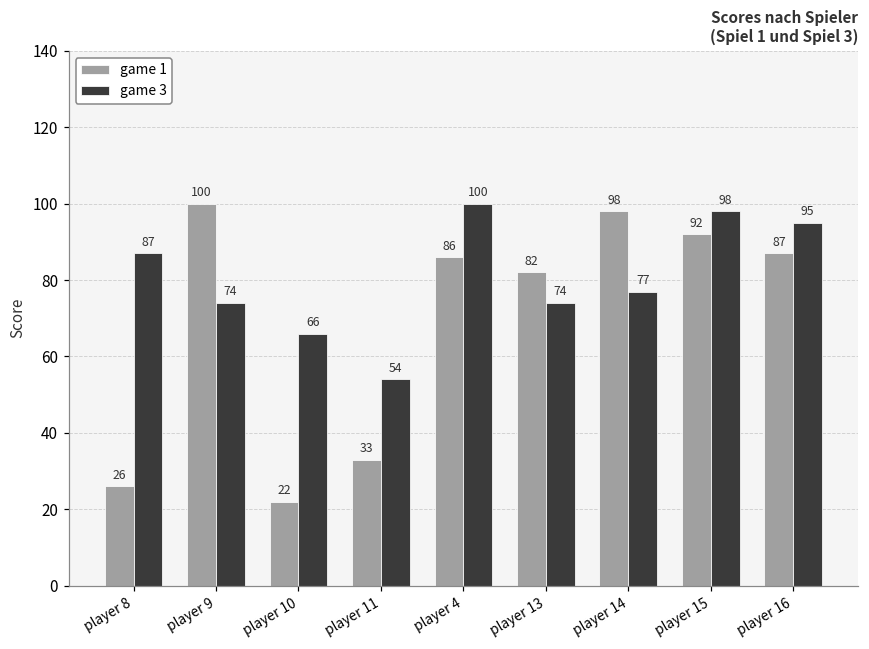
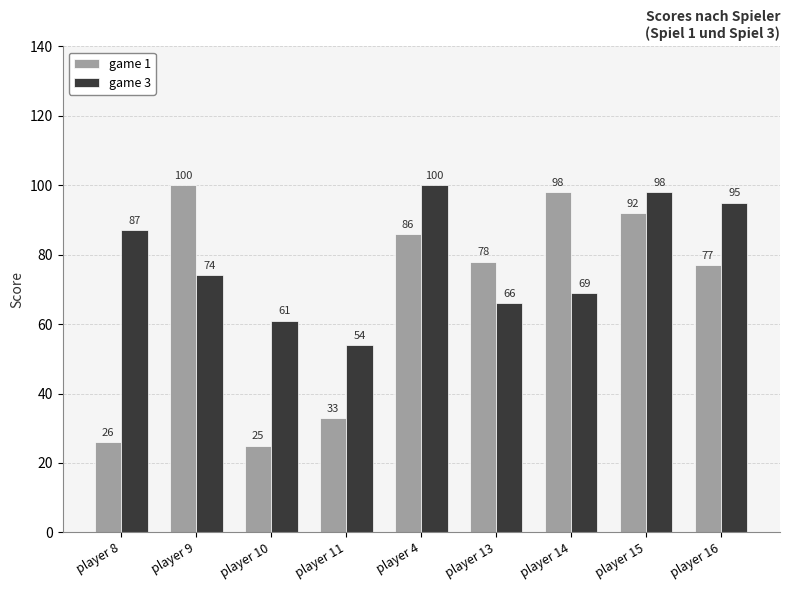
  {
    "game 1": {
      "player 8": 26,
      "player 9": 100,
-     "player 10": 22,
+     "player 10": 25,
      "player 11": 33,
      "player 4": 86,
-     "player 13": 82,
+     "player 13": 78,
      "player 14": 98,
      "player 15": 92,
-     "player 16": 87
+     "player 16": 77
    },
    "game 3": {
      "player 8": 87,
      "player 9": 74,
-     "player 10": 66,
+     "player 10": 61,
      "player 11": 54,
      "player 4": 100,
-     "player 13": 74,
-     "player 14": 77,
+     "player 13": 66,
+     "player 14": 69,
      "player 15": 98,
      "player 16": 95
    }
  }
